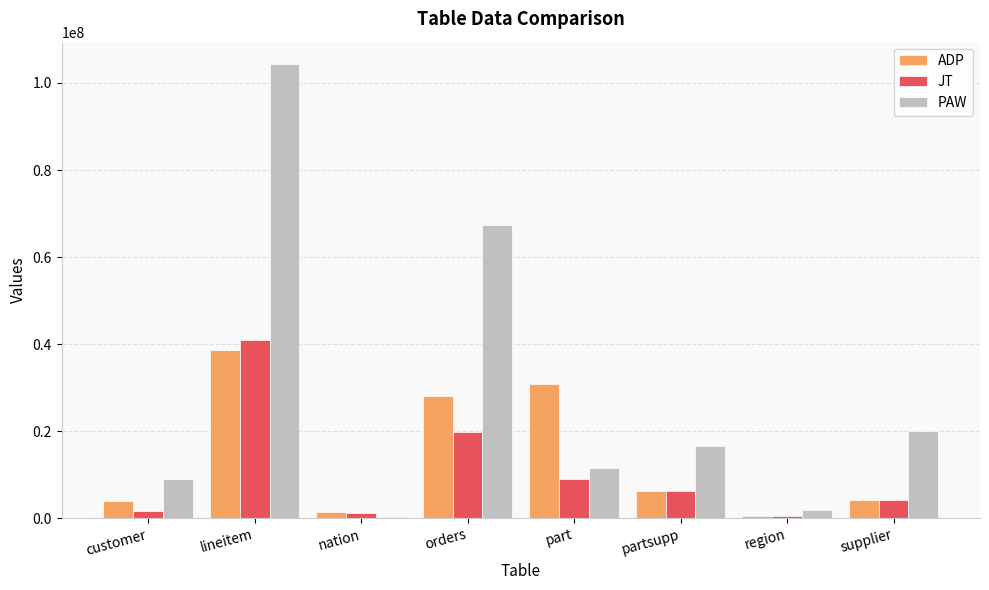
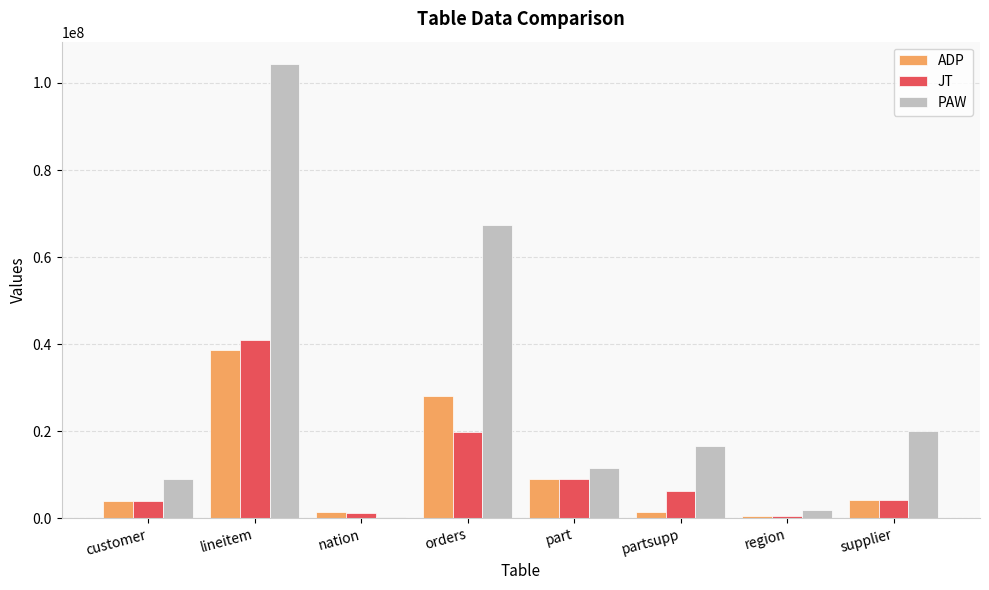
  {
    "ADP": {
      "customer": 4000000,
      "lineitem": 39000000,
      "nation": 1000000,
      "orders": 28000000,
-     "part": 31000000,
-     "partsupp": 6000000,
+     "part": 9000000,
+     "partsupp": 1000000,
      "supplier": 4000000
    },
    "JT": {
-     "customer": 2000000,
+     "customer": 4000000,
      "lineitem": 41000000,
      "nation": 1000000,
      "orders": 20000000,
      "part": 9000000,
      "partsupp": 6000000,
      "supplier": 4000000
    },
    "PAW": {
      "customer": 9000000,
      "lineitem": 104000000,
      "orders": 67000000,
      "part": 12000000,
      "partsupp": 17000000,
      "region": 2000000,
      "supplier": 20000000
    }
  }
